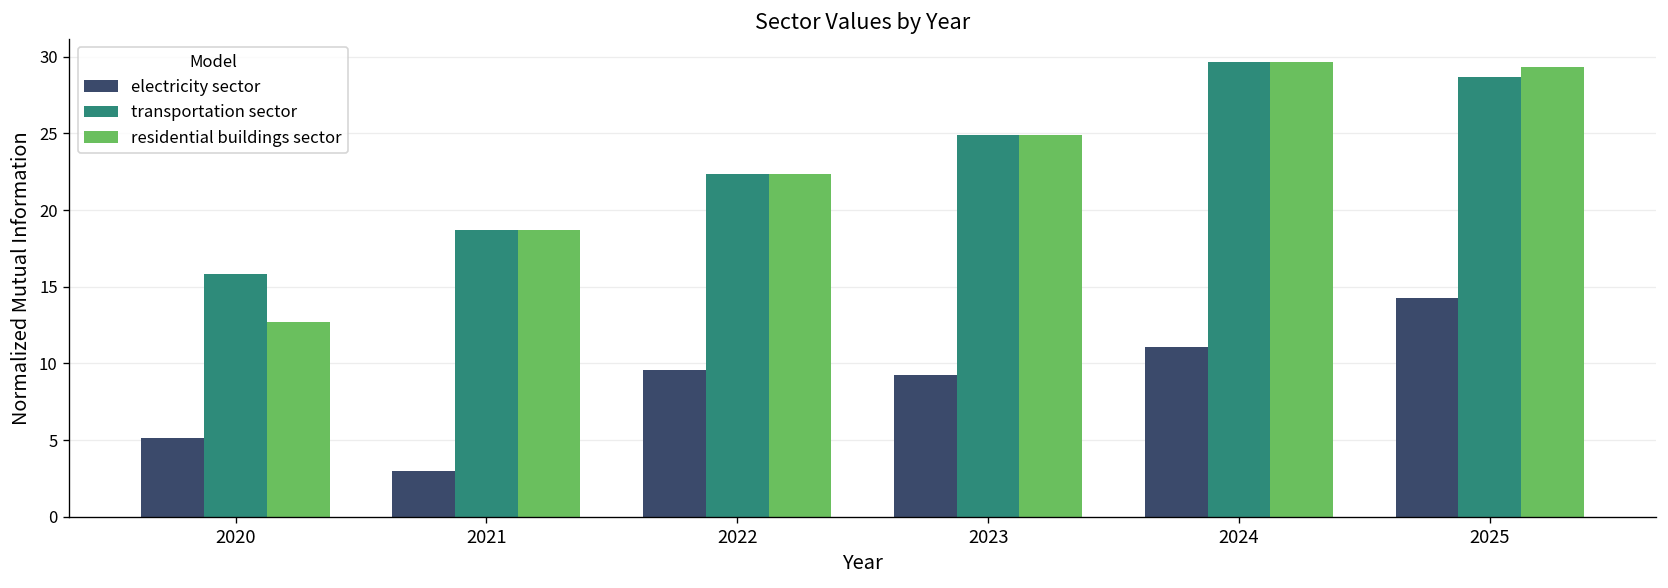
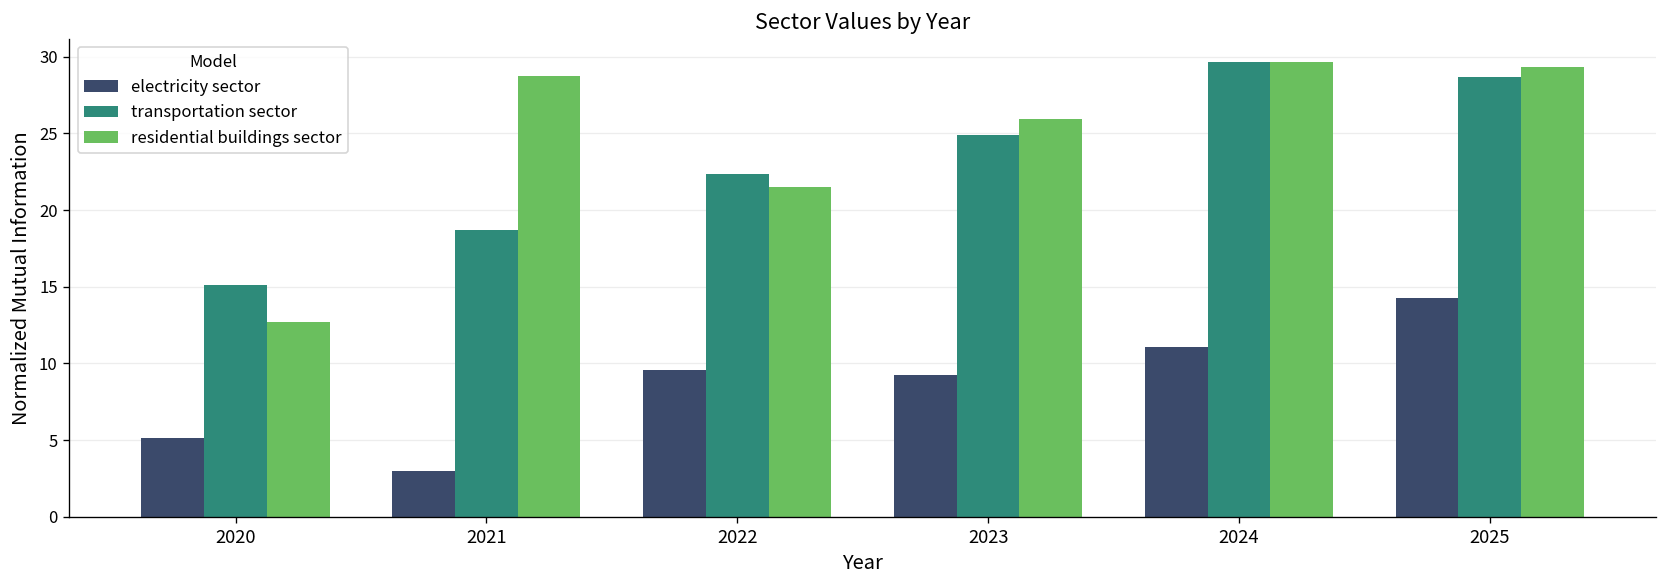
  {
    "electricity sector": {
      "2020": 5.2,
      "2021": 3.0,
      "2022": 9.6,
      "2023": 9.2,
      "2024": 11.1,
      "2025": 14.3
    },
    "transportation sector": {
-     "2020": 15.8,
+     "2020": 15.1,
      "2021": 18.7,
      "2022": 22.3,
      "2023": 24.9,
      "2024": 29.7,
      "2025": 28.6
    },
    "residential buildings sector": {
      "2020": 12.7,
-     "2021": 18.7,
-     "2022": 22.3,
-     "2023": 24.9,
+     "2021": 28.7,
+     "2022": 21.5,
+     "2023": 26.0,
      "2024": 29.7,
      "2025": 29.3
    }
  }
